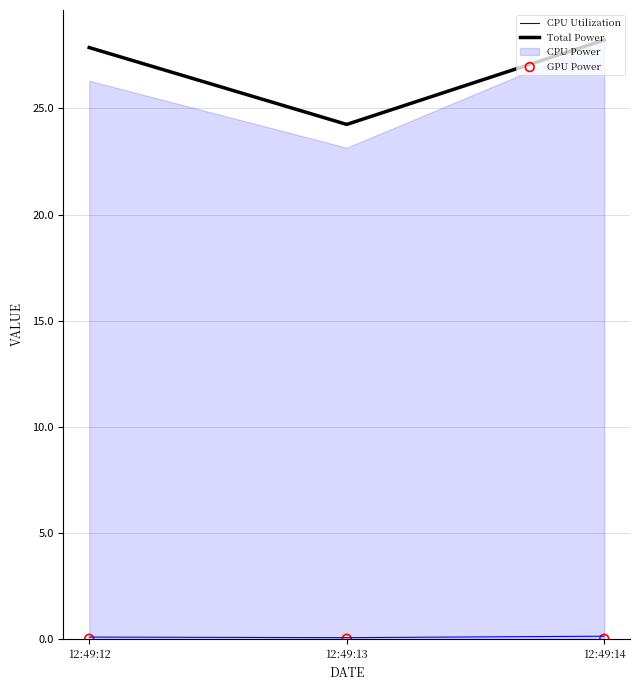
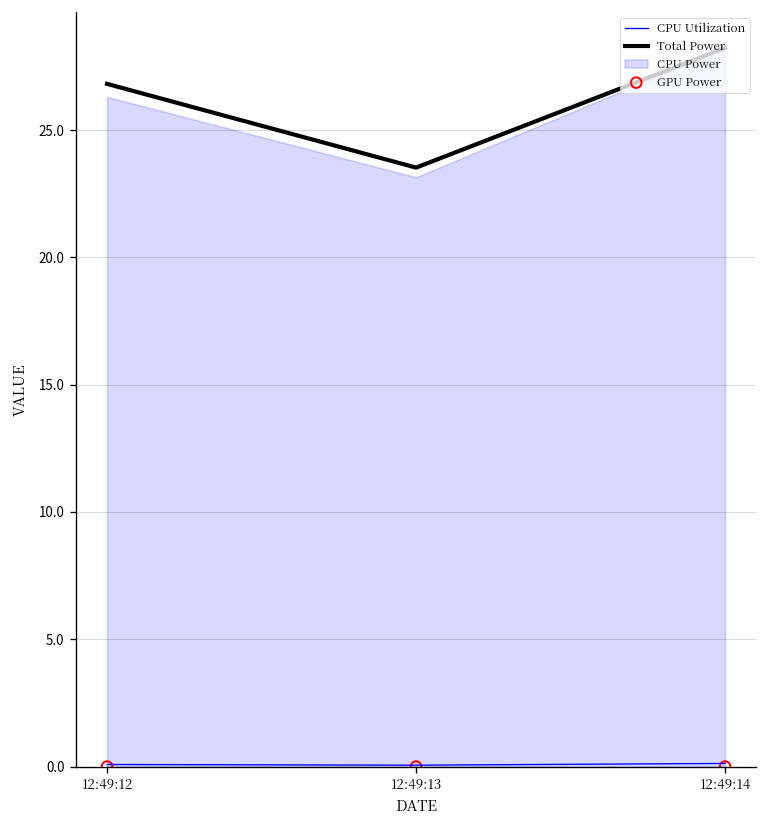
  {
    "Total Power": {
-     "12:49:12": 27.9,
-     "12:49:13": 24.2
+     "12:49:12": 26.8,
+     "12:49:13": 23.5
    }
  }
